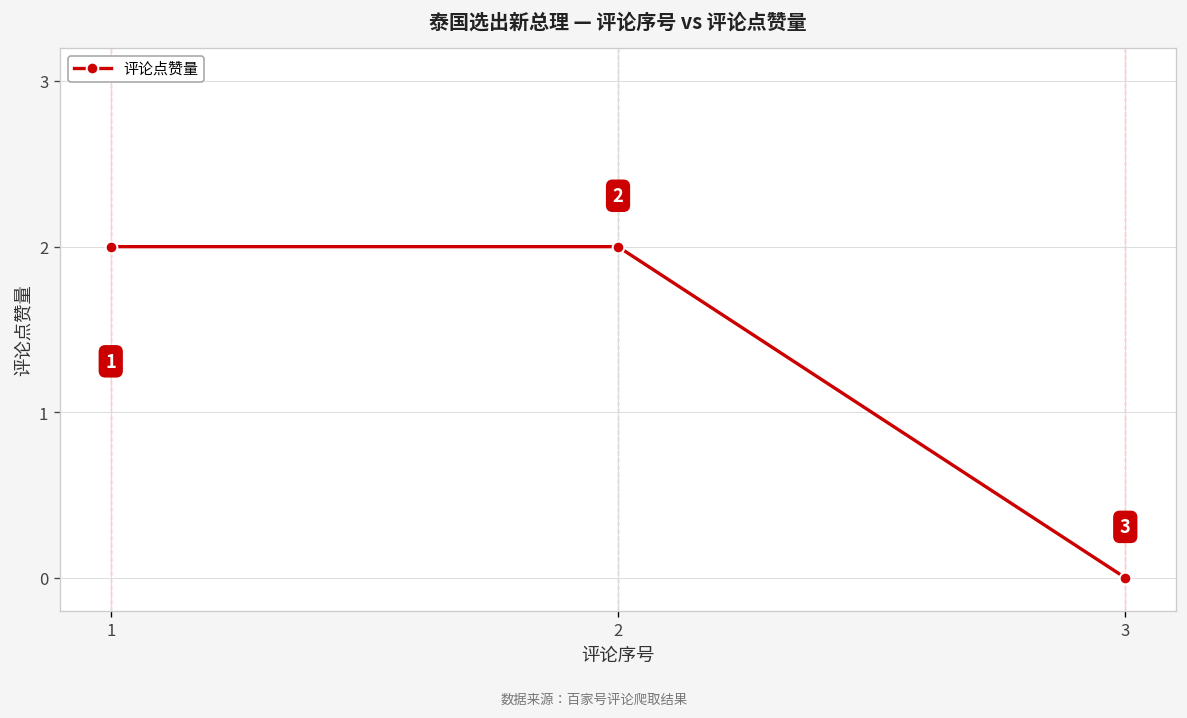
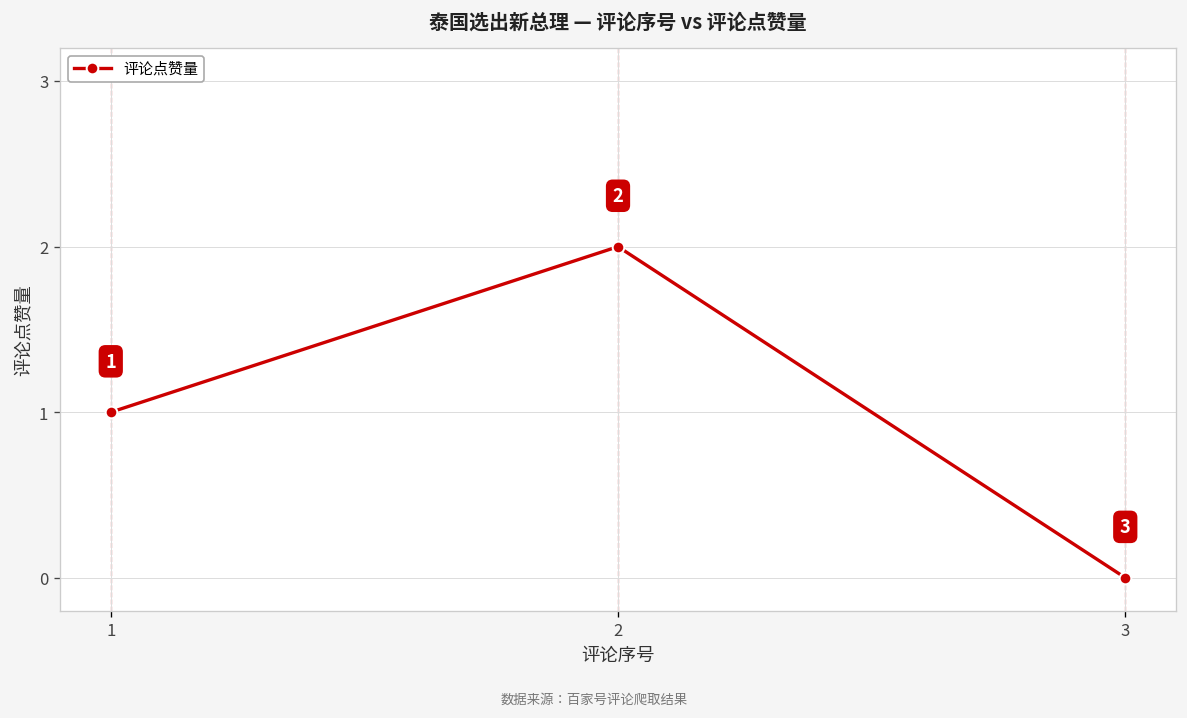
  {
-   "1": 2,
+   "1": 1,
    "2": 2,
    "3": 0
  }
